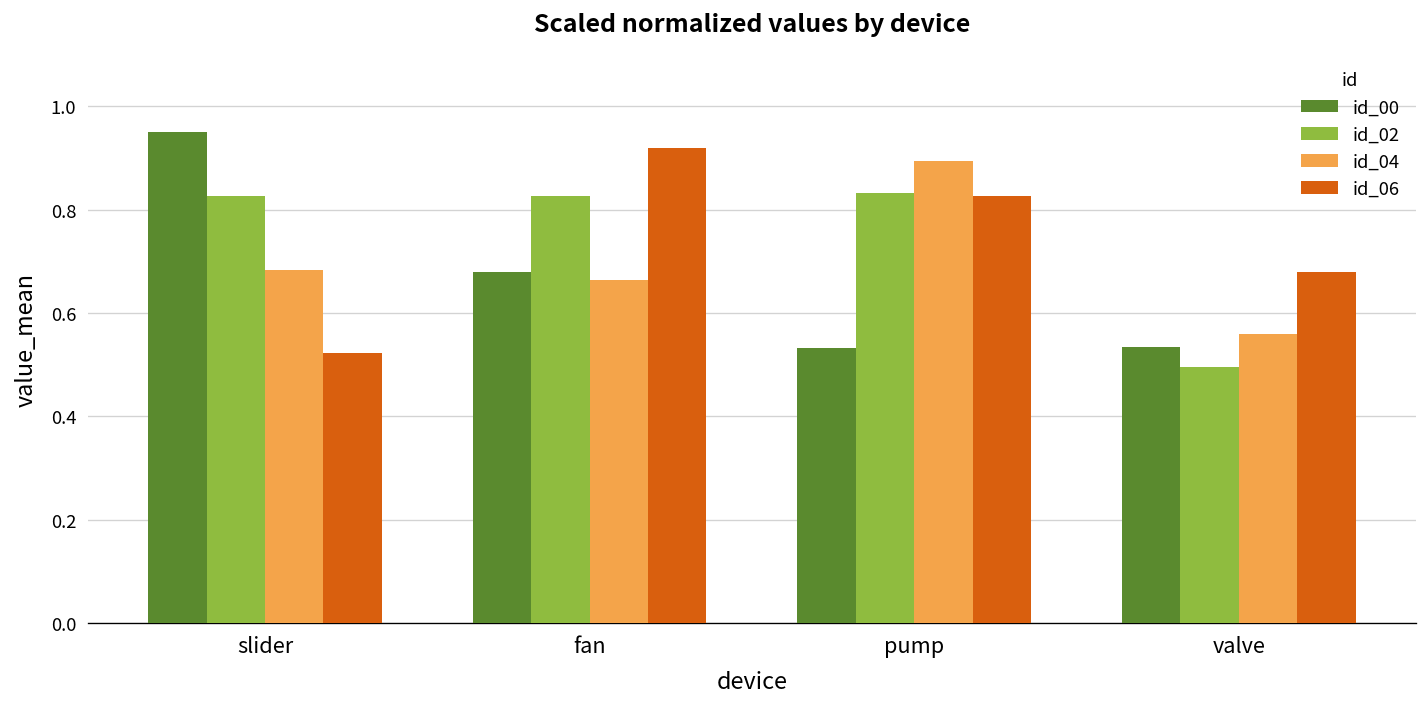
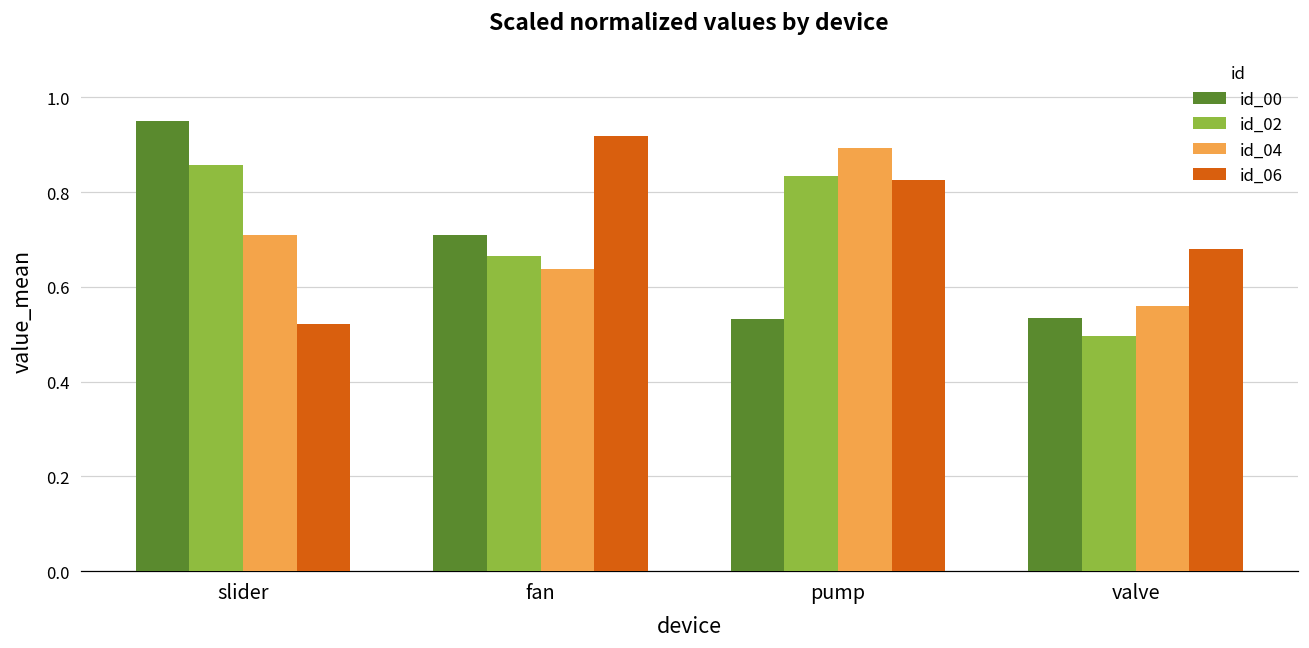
  {
    "id_00": {
      "slider": 0.95,
-     "fan": 0.68,
+     "fan": 0.71,
      "pump": 0.53,
      "valve": 0.53
    },
    "id_02": {
-     "slider": 0.83,
-     "fan": 0.83,
+     "slider": 0.86,
+     "fan": 0.67,
      "pump": 0.83,
      "valve": 0.50
    },
    "id_04": {
-     "slider": 0.68,
-     "fan": 0.66,
+     "slider": 0.71,
+     "fan": 0.64,
      "pump": 0.89,
      "valve": 0.56
    },
    "id_06": {
      "slider": 0.52,
      "fan": 0.92,
      "pump": 0.83,
      "valve": 0.68
    }
  }
